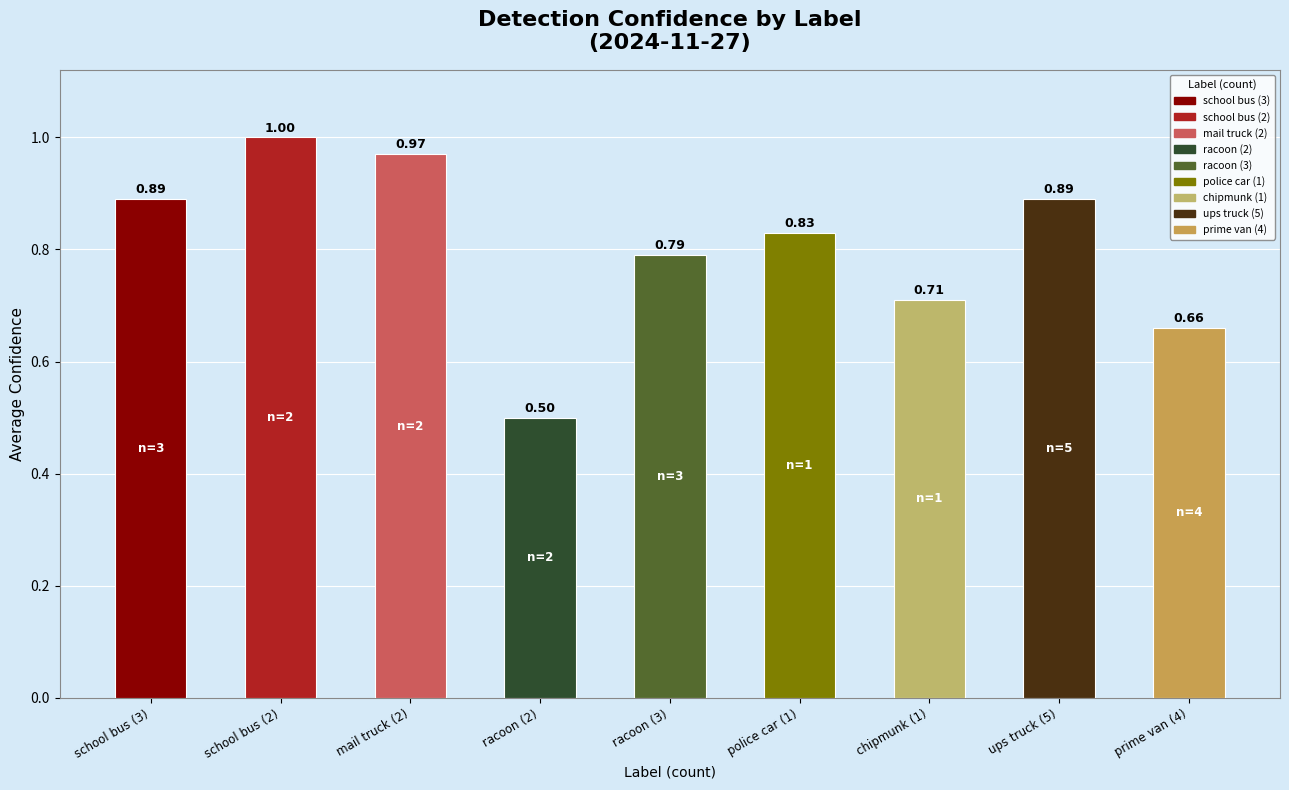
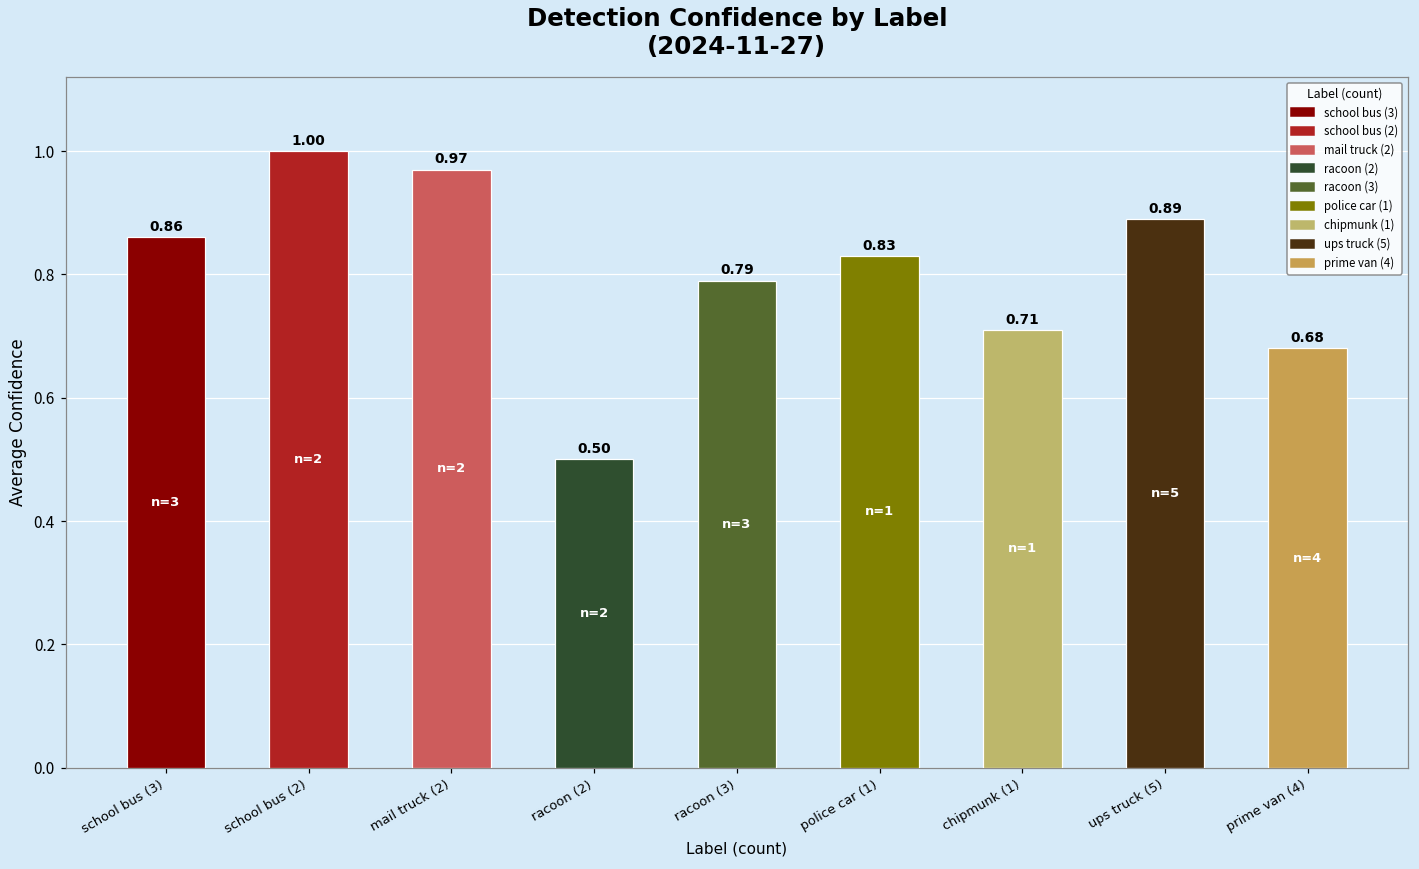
  {
-   "school bus (3)": 0.89,
+   "school bus (3)": 0.86,
    "school bus (2)": 1.00,
    "mail truck (2)": 0.97,
    "racoon (2)": 0.50,
    "racoon (3)": 0.79,
    "police car (1)": 0.83,
    "chipmunk (1)": 0.71,
    "ups truck (5)": 0.89,
-   "prime van (4)": 0.66
+   "prime van (4)": 0.68
  }
